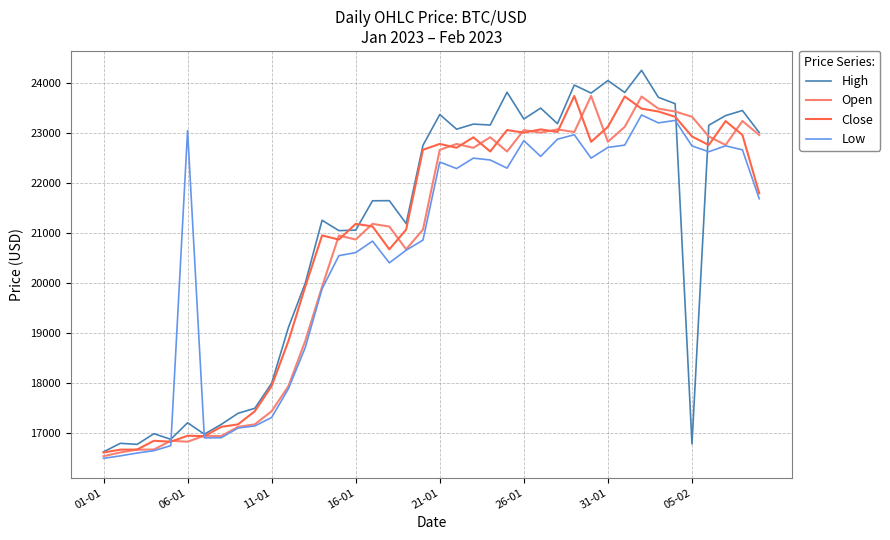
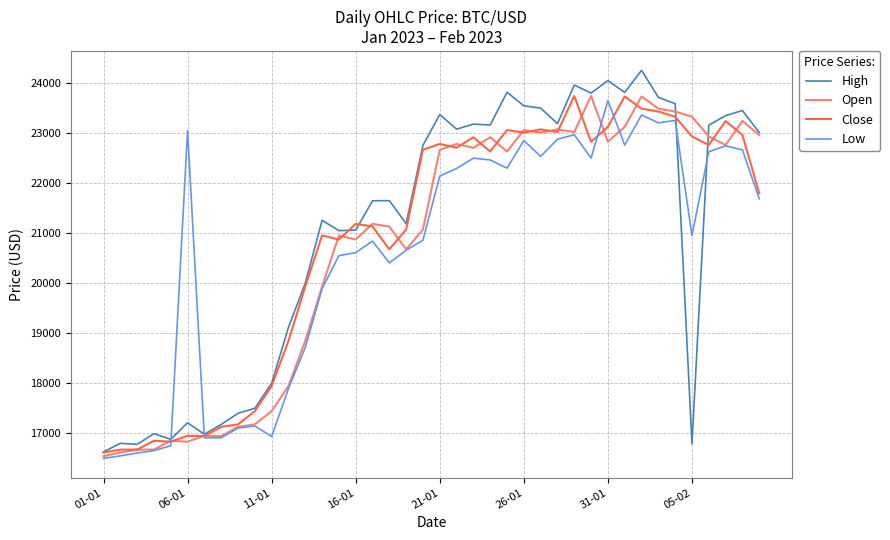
  {
    "High": {
      "06-01": 17200,
      "11-01": 18000,
      "16-01": 21100,
      "21-01": 23400,
-     "26-01": 23300,
+     "26-01": 23500,
      "31-01": 24100,
      "05-02": 16800
    },
    "Low": {
      "06-01": 23100,
-     "11-01": 17300,
+     "11-01": 16900,
      "16-01": 20600,
-     "21-01": 22400,
+     "21-01": 22100,
      "26-01": 22900,
-     "31-01": 22700,
-     "05-02": 22700
+     "31-01": 23600,
+     "05-02": 21000
    }
  }
